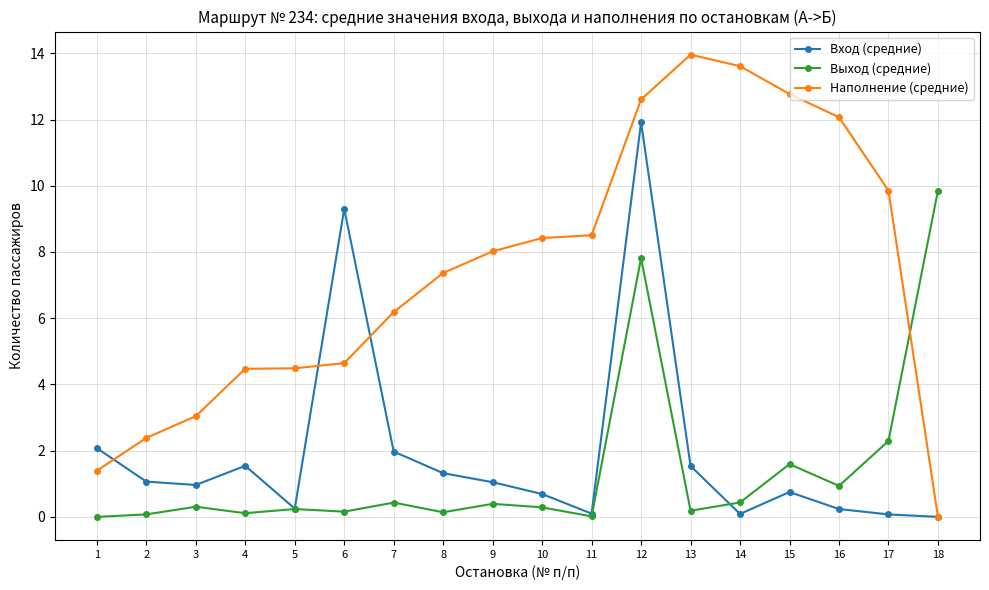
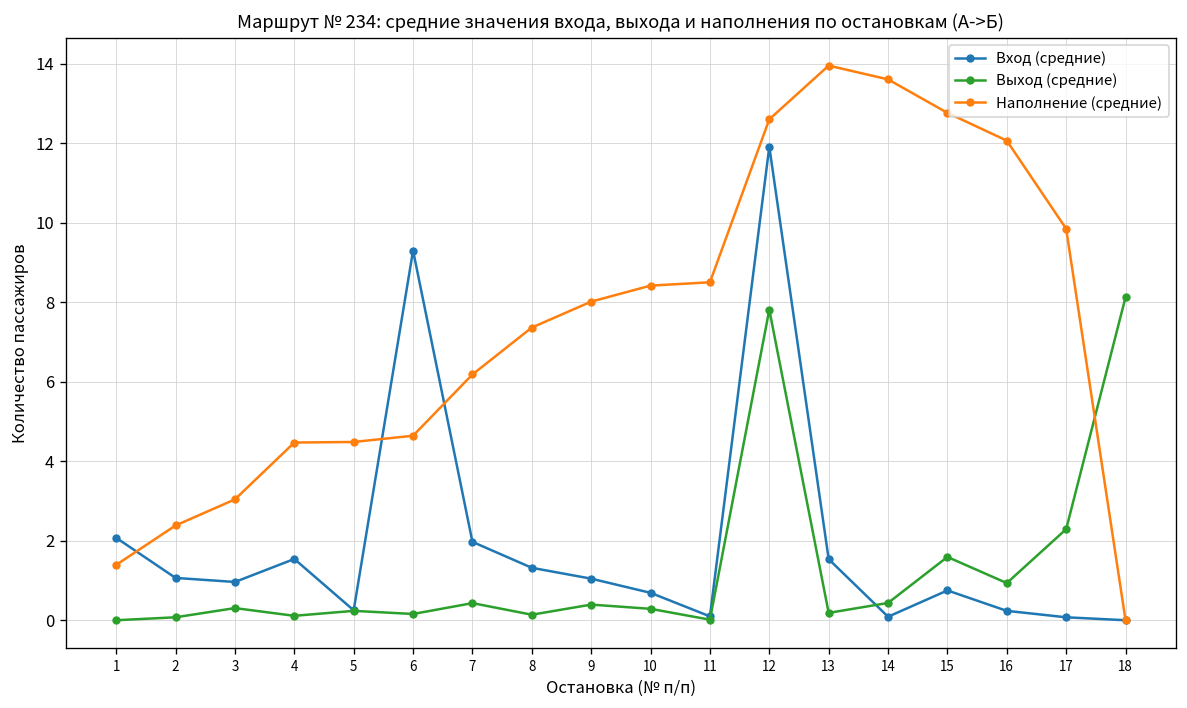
  {
    "Вход (средние)": {
      "1": 2.1,
      "2": 1.1,
      "3": 1.0,
      "4": 1.5,
      "6": 9.3,
      "7": 2.0,
      "8": 1.3,
      "9": 1.0,
      "10": 0.7,
      "11": 0.1,
      "12": 11.9,
      "13": 1.5,
      "14": 0.1,
      "15": 0.8,
      "16": 0.2,
      "17": 0.1
    },
    "Выход (средние)": {
      "1": 0.0,
      "2": 0.1,
      "3": 0.3,
      "4": 0.1,
      "6": 0.2,
      "7": 0.4,
      "8": 0.1,
      "9": 0.4,
      "10": 0.3,
      "11": 0.0,
      "12": 7.8,
      "13": 0.2,
      "14": 0.4,
      "15": 1.6,
      "16": 0.9,
      "17": 2.3,
-     "18": 9.9
+     "18": 8.1
    },
    "Наполнение (средние)": {
      "1": 1.4,
      "2": 2.4,
      "3": 3.0,
      "4": 4.5,
      "5": 4.5,
      "6": 4.6,
      "7": 6.2,
      "8": 7.4,
      "9": 8.0,
      "10": 8.4,
      "11": 8.5,
      "12": 12.6,
      "13": 14.0,
      "14": 13.6,
      "15": 12.8,
      "16": 12.1,
      "17": 9.9
    }
  }
